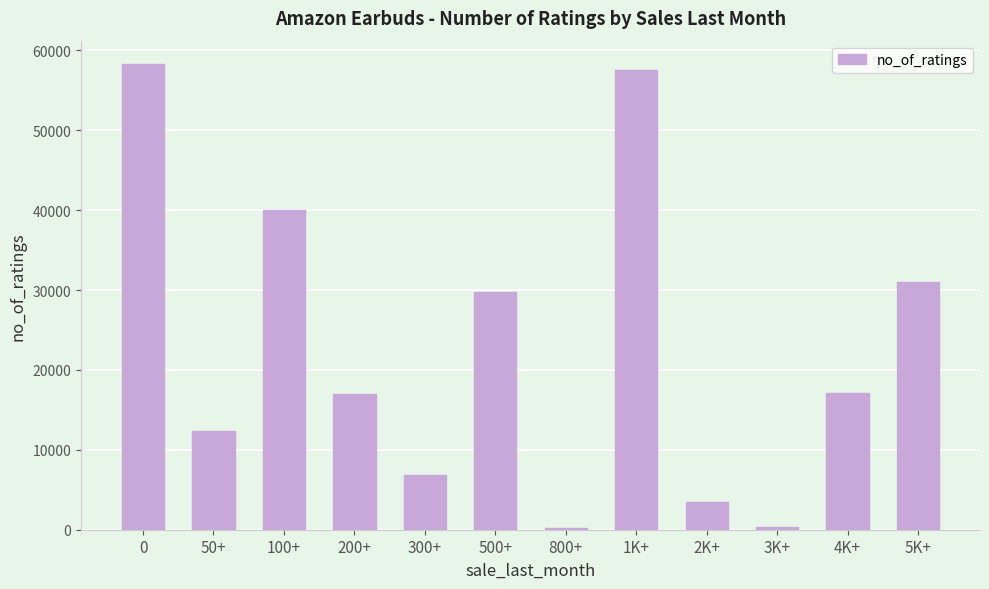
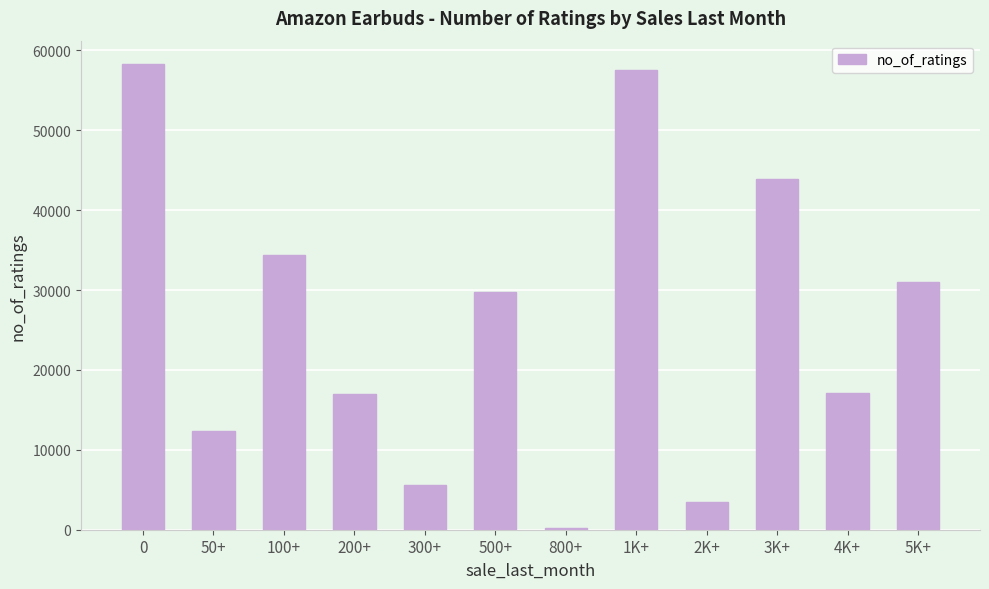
  {
    "0": 58000,
    "50+": 12000,
-   "100+": 40000,
+   "100+": 34000,
    "200+": 17000,
-   "300+": 7000,
+   "300+": 6000,
    "500+": 30000,
    "1K+": 58000,
    "2K+": 4000,
-   "3K+": 0,
+   "3K+": 44000,
    "4K+": 17000,
    "5K+": 31000
  }
